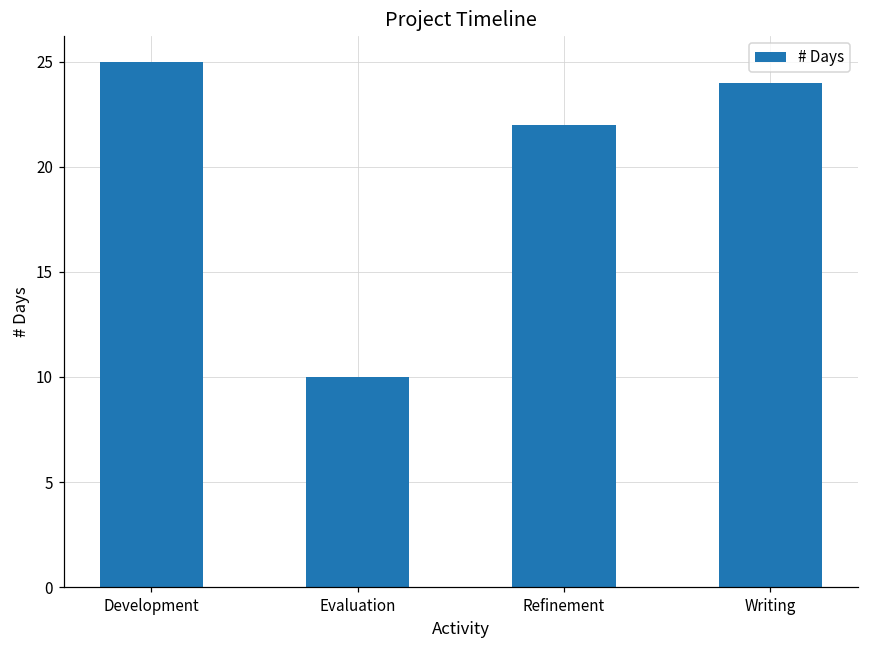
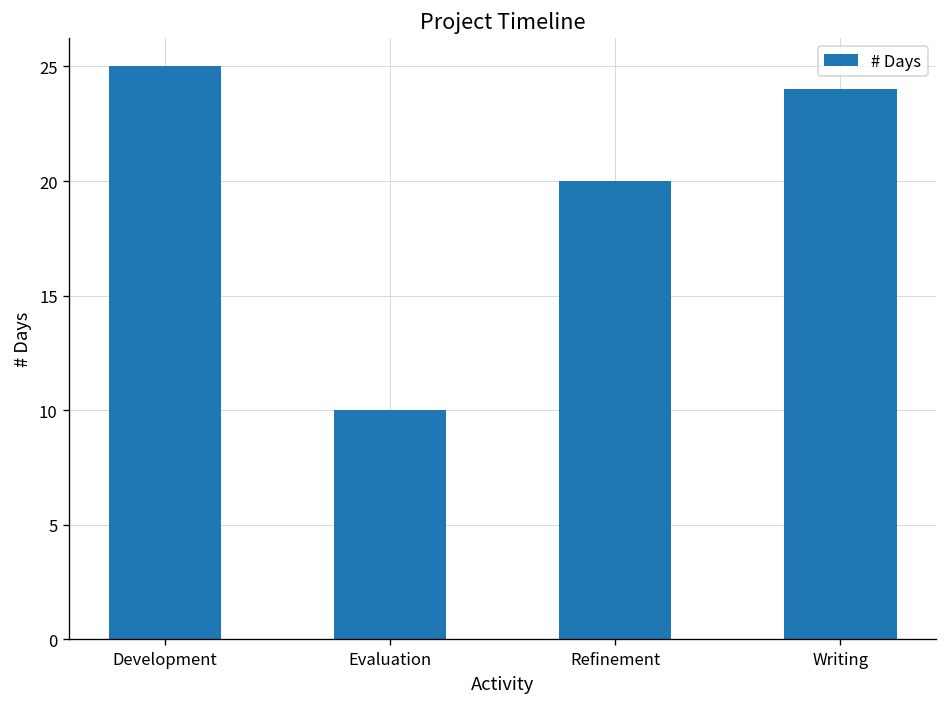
  {
    "Development": 25,
    "Evaluation": 10,
-   "Refinement": 22,
+   "Refinement": 20,
    "Writing": 24
  }
